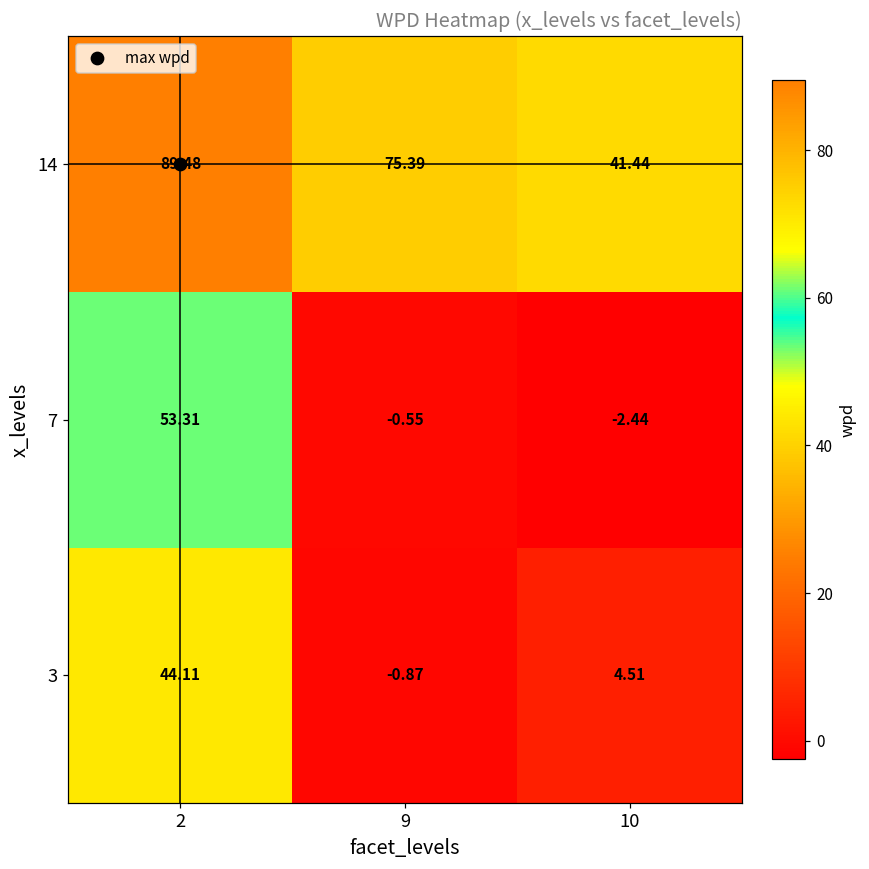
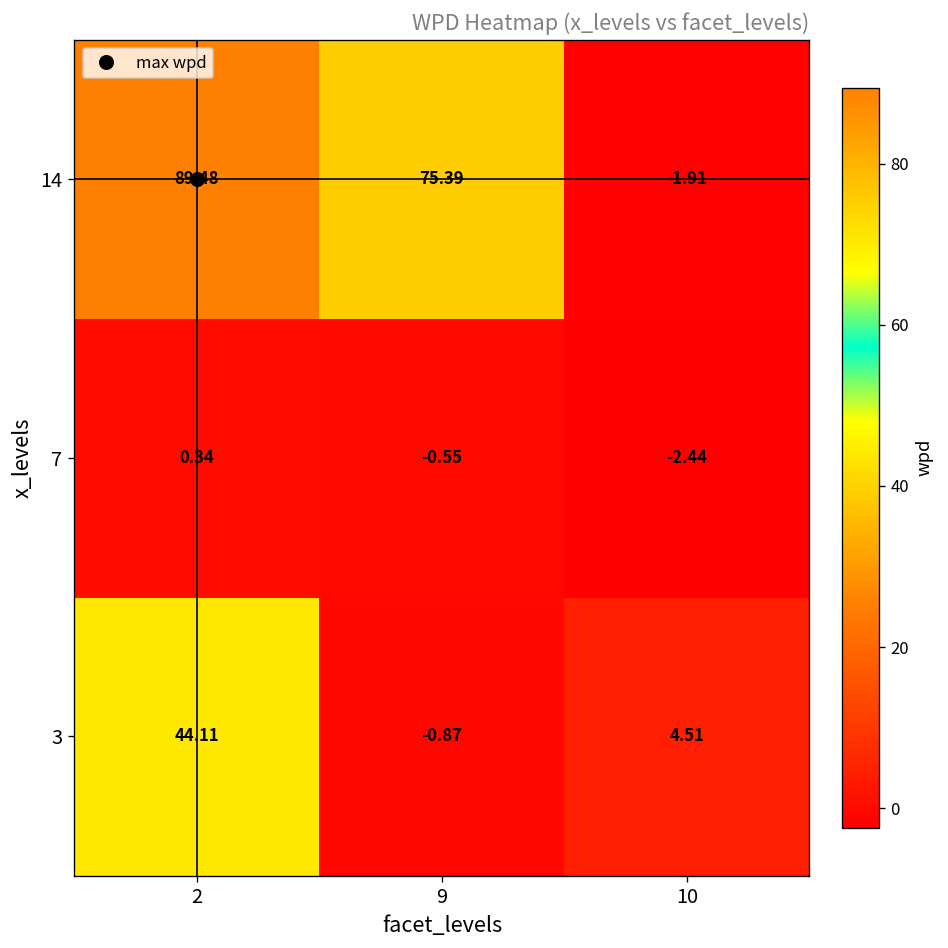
  {
    "14": {
      "9": 75.39,
-     "10": 41.44
+     "10": -1.91
    },
    "7": {
-     "2": 53.31,
+     "2": 0.34,
      "9": -0.55,
      "10": -2.44
    },
    "3": {
      "2": 44.11,
      "9": -0.87,
      "10": 4.51
    }
  }
